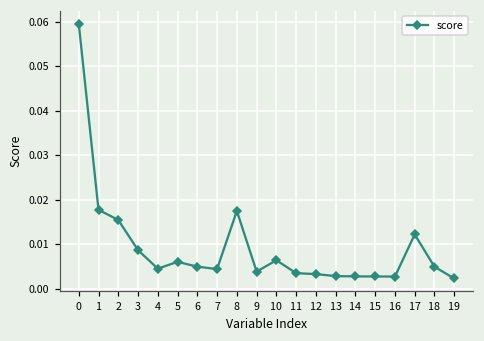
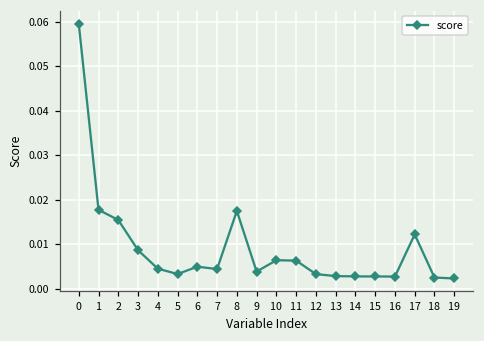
  {
    "0": 0.060,
    "1": 0.018,
    "2": 0.015,
    "3": 0.009,
    "4": 0.004,
-   "5": 0.006,
+   "5": 0.003,
    "6": 0.005,
    "7": 0.004,
    "8": 0.017,
    "9": 0.004,
    "10": 0.006,
-   "11": 0.003,
+   "11": 0.006,
    "12": 0.003,
    "13": 0.003,
    "14": 0.003,
    "15": 0.003,
    "16": 0.003,
    "17": 0.012,
-   "18": 0.005,
+   "18": 0.002,
    "19": 0.002
  }
